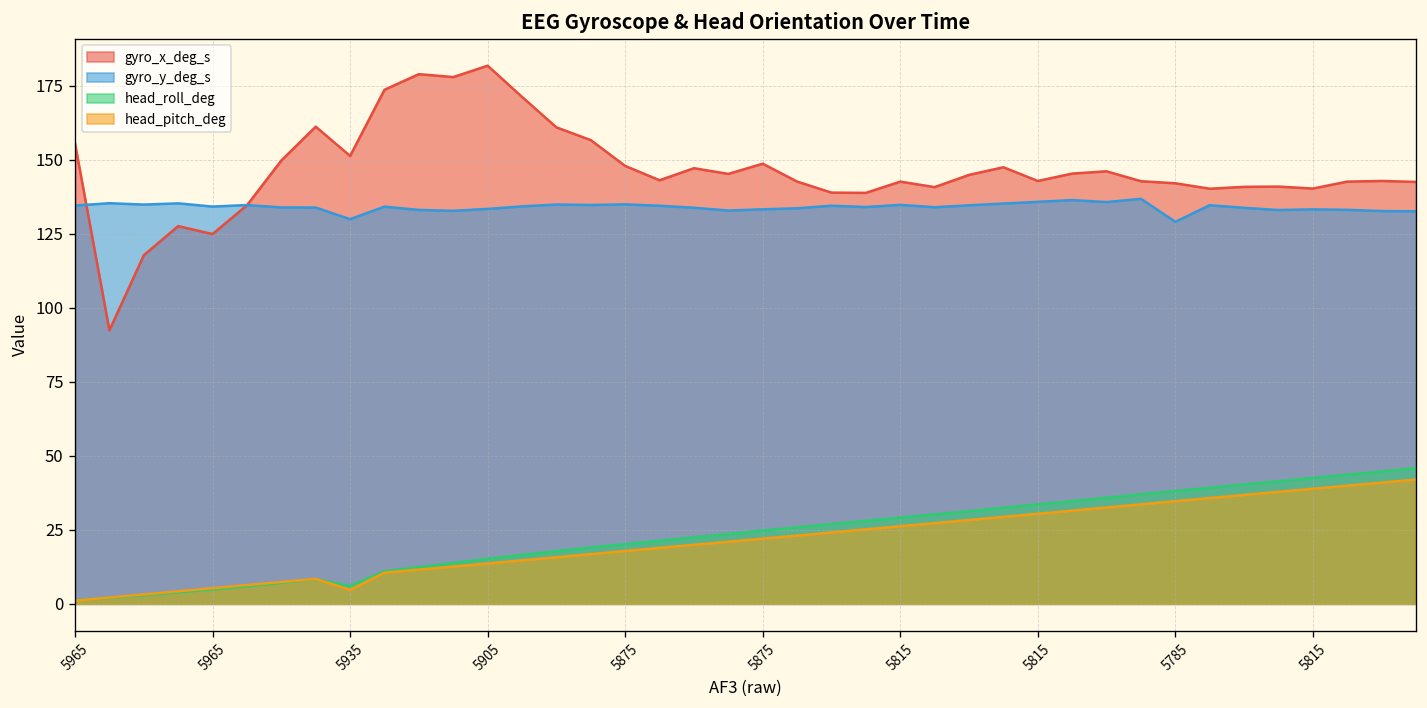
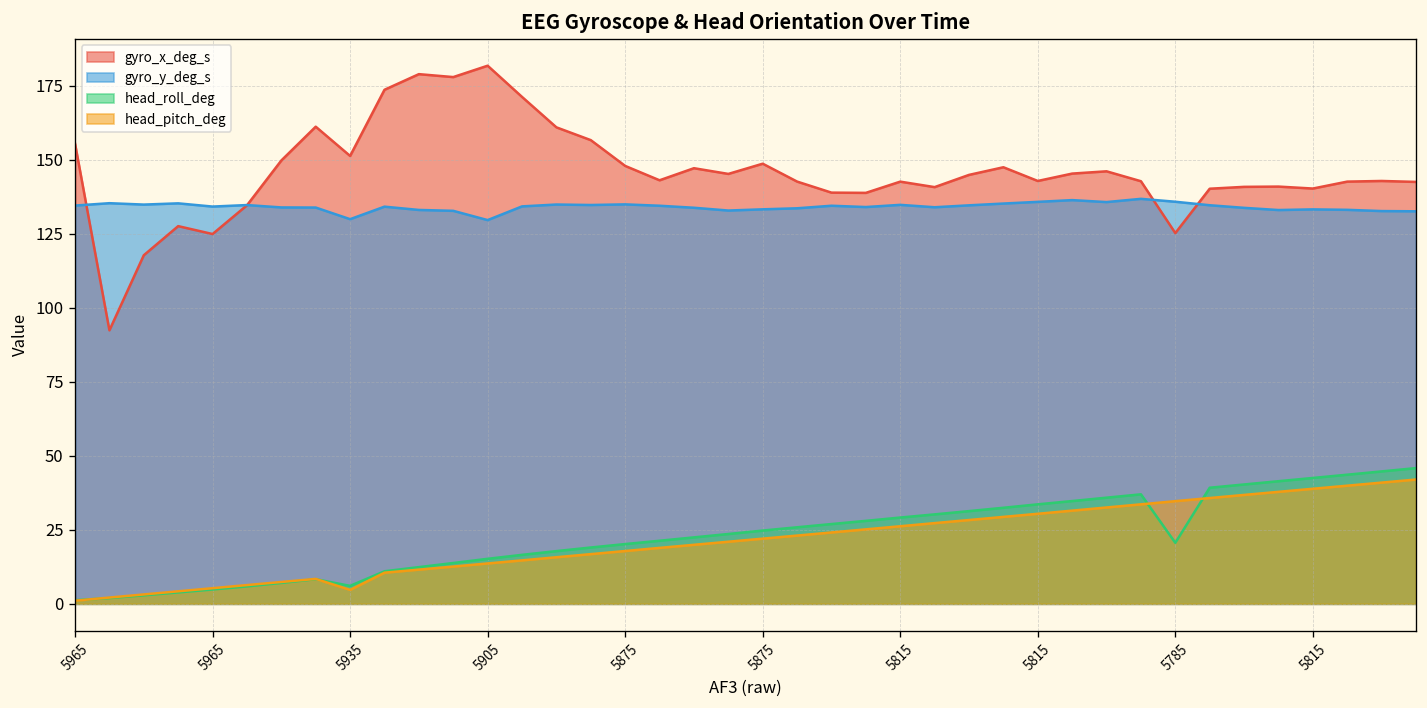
  {
    "gyro_x_deg_s": {
      "5935": 151,
      "5905": 182,
-     "5785": 142
+     "5785": 125
    },
    "gyro_y_deg_s": {
      "5935": 130,
-     "5905": 133,
-     "5785": 129
+     "5905": 130,
+     "5785": 136
    },
    "head_roll_deg": {
      "5935": 6,
      "5905": 15,
-     "5785": 38
+     "5785": 21
    },
    "head_pitch_deg": {
      "5935": 5,
      "5905": 14,
      "5785": 35
    }
  }
